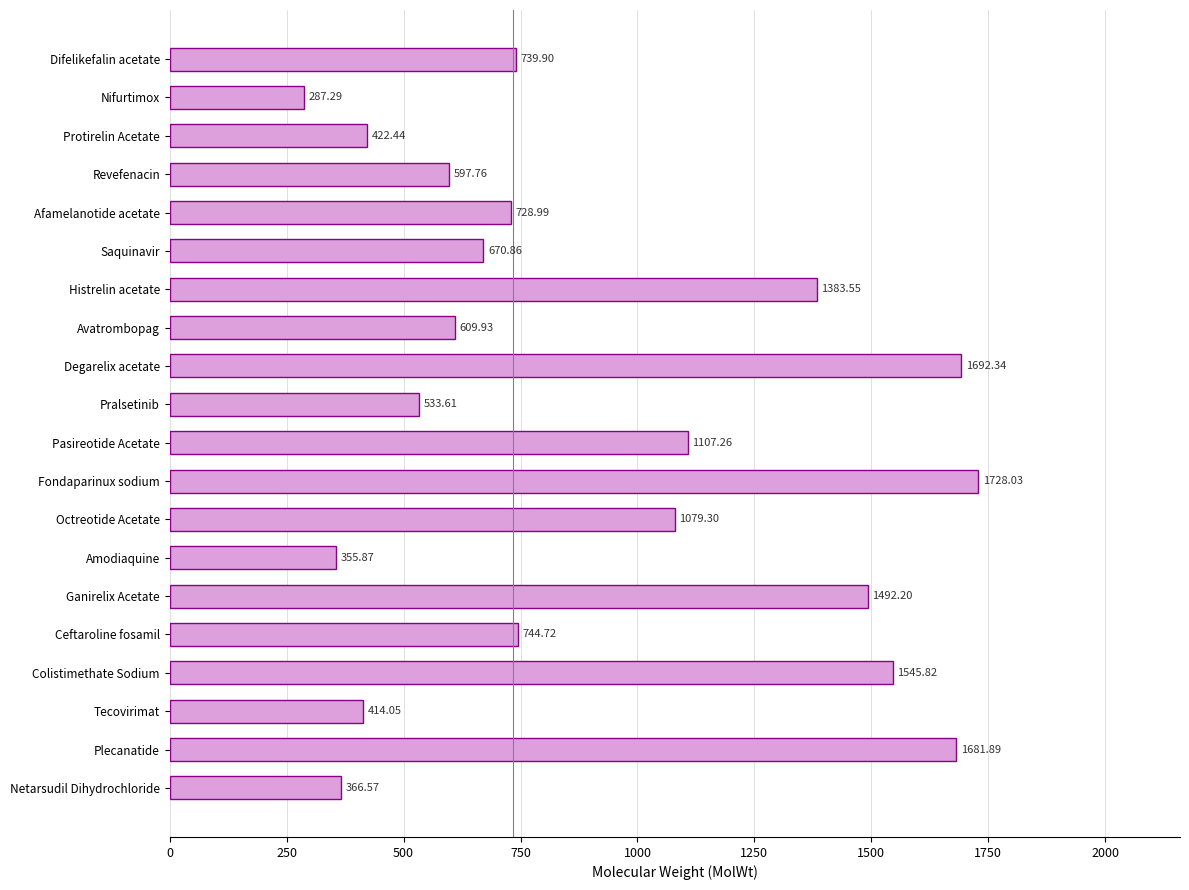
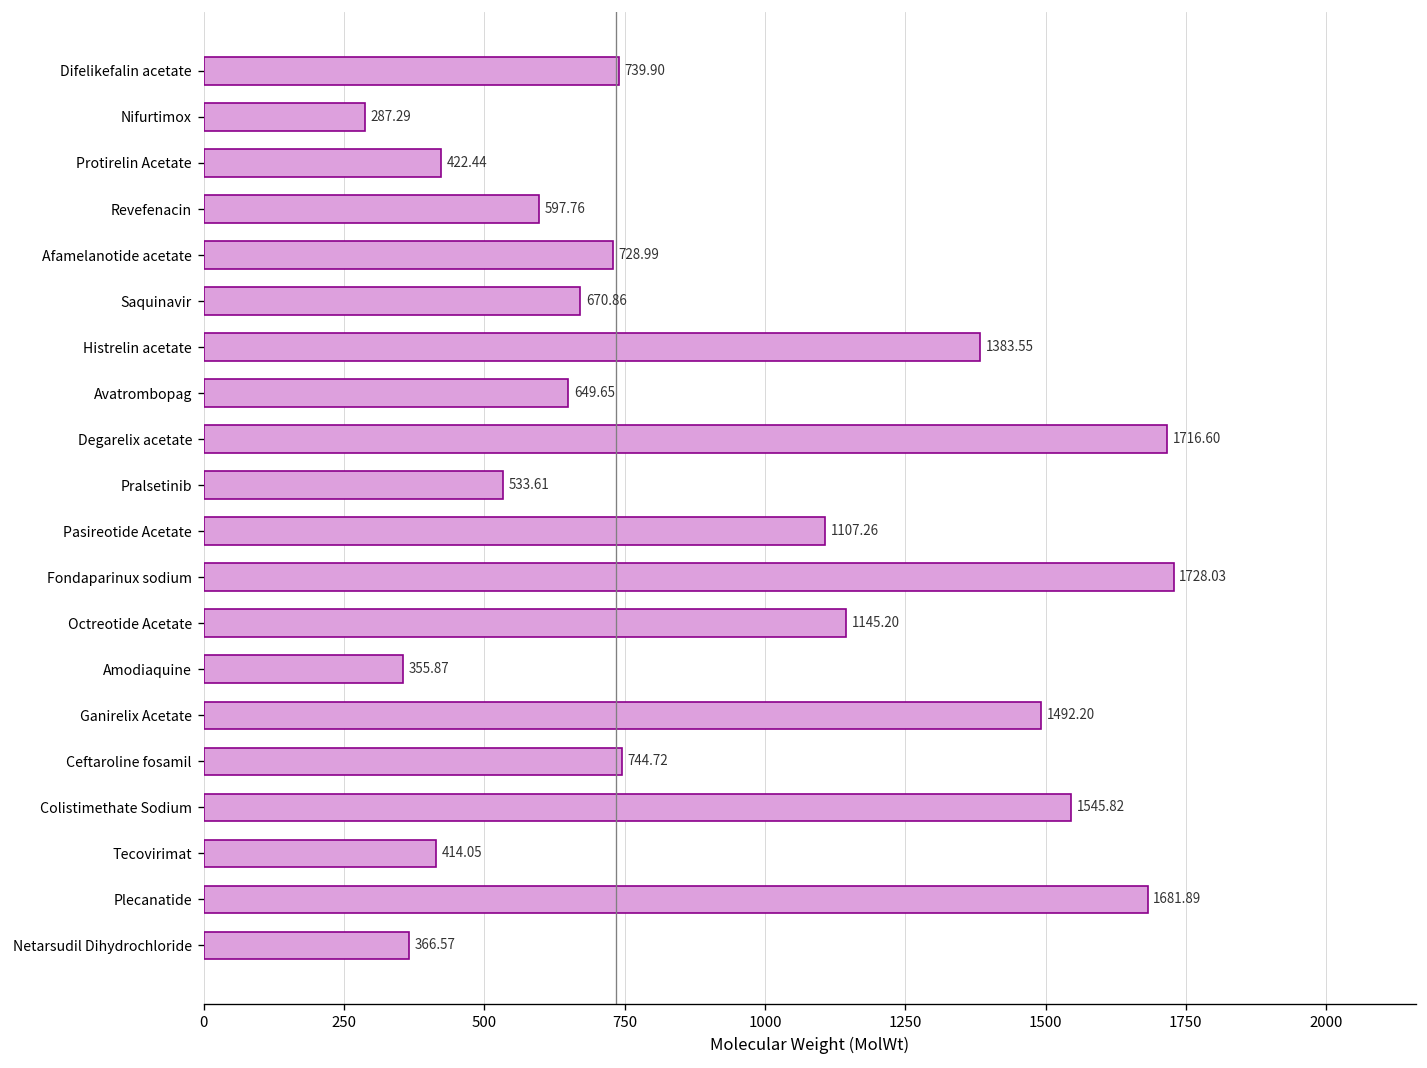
  {
    "Difelikefalin acetate": 739.90,
    "Nifurtimox": 287.29,
    "Protirelin Acetate": 422.44,
    "Revefenacin": 597.76,
    "Afamelanotide acetate": 728.99,
    "Saquinavir": 670.86,
    "Histrelin acetate": 1383.55,
-   "Avatrombopag": 609.93,
-   "Degarelix acetate": 1692.34,
+   "Avatrombopag": 649.65,
+   "Degarelix acetate": 1716.60,
    "Pralsetinib": 533.61,
    "Pasireotide Acetate": 1107.26,
    "Fondaparinux sodium": 1728.03,
-   "Octreotide Acetate": 1079.30,
+   "Octreotide Acetate": 1145.20,
    "Amodiaquine": 355.87,
    "Ganirelix Acetate": 1492.20,
    "Ceftaroline fosamil": 744.72,
    "Colistimethate Sodium": 1545.82,
    "Tecovirimat": 414.05,
    "Plecanatide": 1681.89,
    "Netarsudil Dihydrochloride": 366.57
  }
